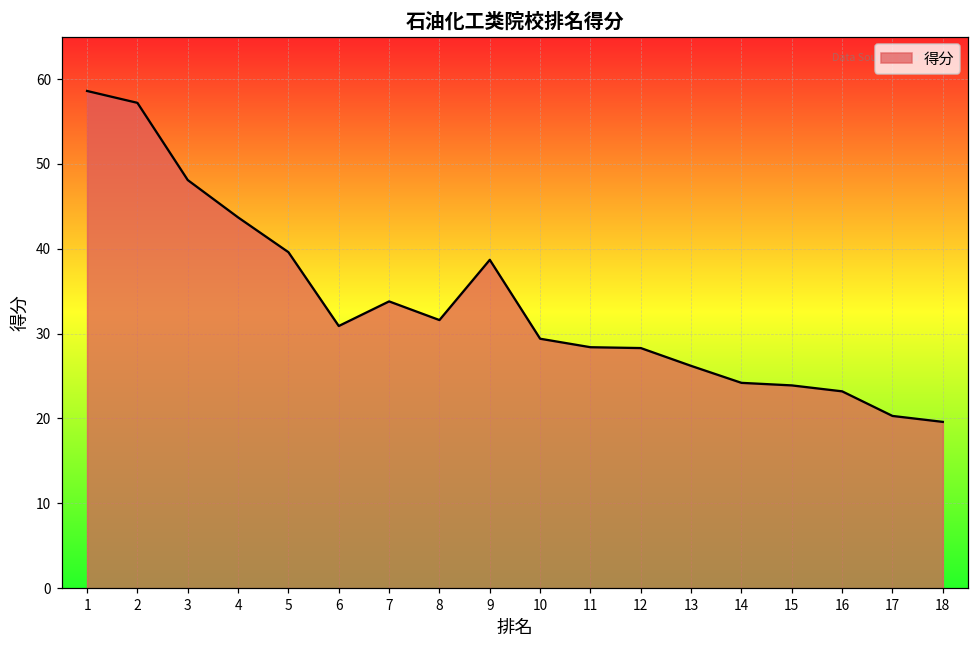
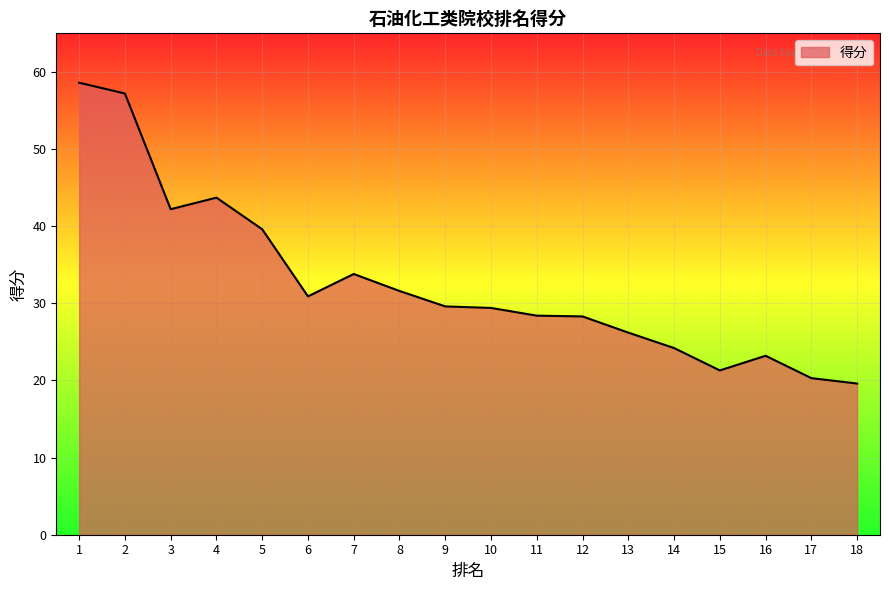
  {
    "1": 59,
    "2": 57,
-   "3": 48,
+   "3": 42,
    "4": 44,
    "5": 40,
    "6": 31,
    "7": 34,
    "8": 32,
-   "9": 39,
+   "9": 30,
    "10": 29,
    "11": 28,
    "12": 28,
    "13": 26,
    "14": 24,
-   "15": 24,
+   "15": 21,
    "16": 23,
    "17": 20,
    "18": 20
  }
